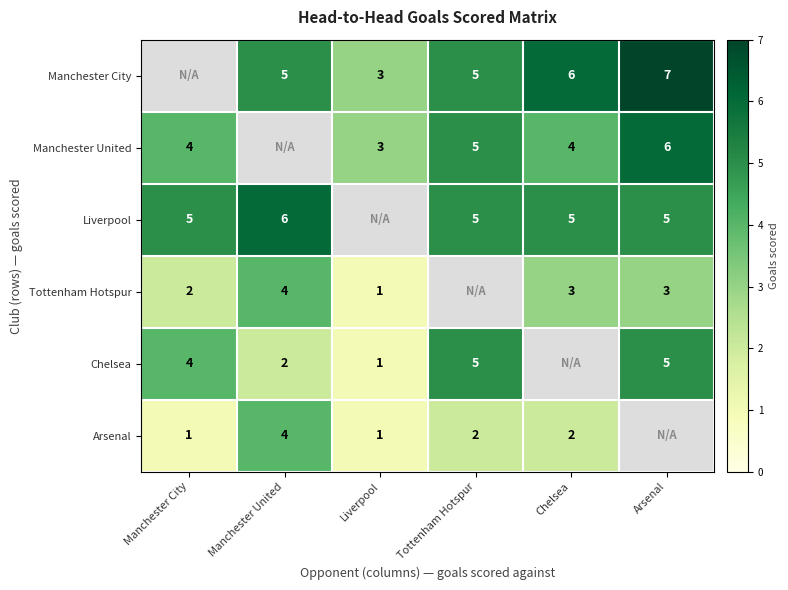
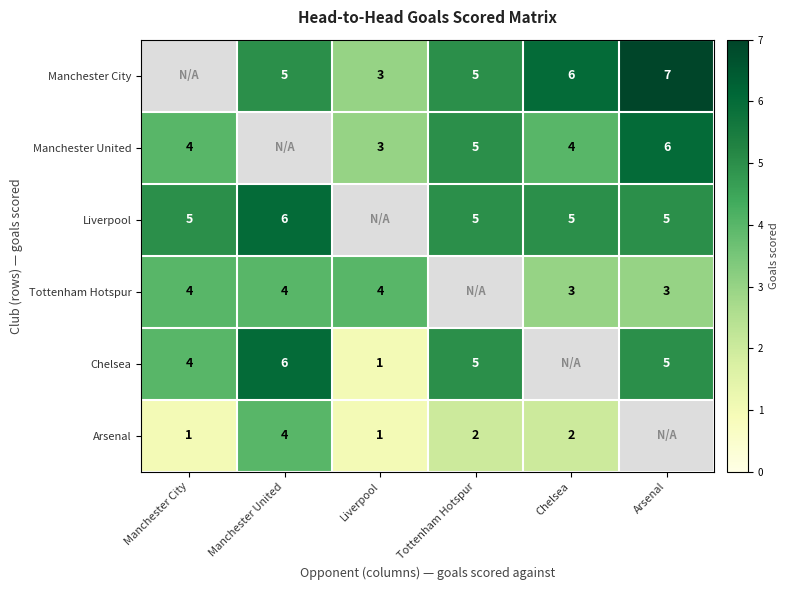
  {
    "Manchester City": {
      "Manchester United": 5,
      "Liverpool": 3,
      "Tottenham Hotspur": 5,
      "Chelsea": 6,
      "Arsenal": 7
    },
    "Manchester United": {
      "Manchester City": 4,
      "Liverpool": 3,
      "Tottenham Hotspur": 5,
      "Chelsea": 4,
      "Arsenal": 6
    },
    "Liverpool": {
      "Manchester City": 5,
      "Manchester United": 6,
      "Tottenham Hotspur": 5,
      "Chelsea": 5,
      "Arsenal": 5
    },
    "Tottenham Hotspur": {
-     "Manchester City": 2,
+     "Manchester City": 4,
      "Manchester United": 4,
-     "Liverpool": 1,
+     "Liverpool": 4,
      "Chelsea": 3,
      "Arsenal": 3
    },
    "Chelsea": {
      "Manchester City": 4,
-     "Manchester United": 2,
+     "Manchester United": 6,
      "Liverpool": 1,
      "Tottenham Hotspur": 5,
      "Arsenal": 5
    },
    "Arsenal": {
      "Manchester City": 1,
      "Manchester United": 4,
      "Liverpool": 1,
      "Tottenham Hotspur": 2,
      "Chelsea": 2
    }
  }
